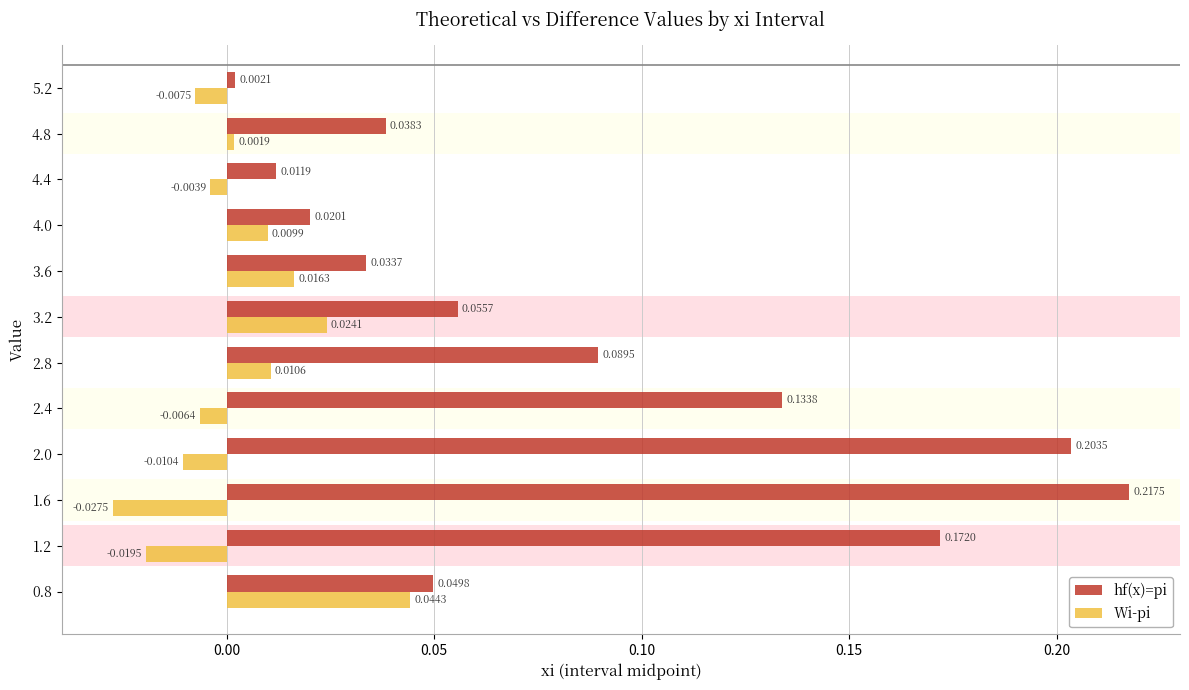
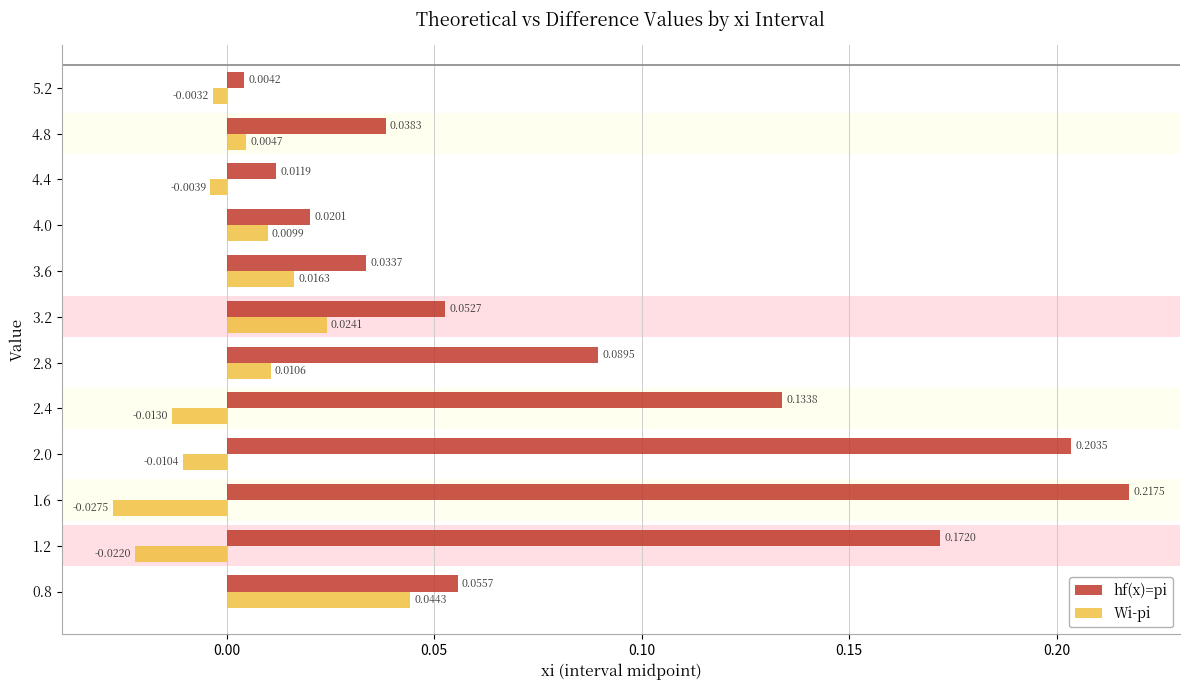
  {
    "hf(x)=pi": {
-     "5.2": 0.0021,
+     "5.2": 0.0042,
      "4.4": 0.0119,
      "4.0": 0.0201,
      "3.6": 0.0337,
-     "3.2": 0.0557,
+     "3.2": 0.0527,
      "2.8": 0.0895,
      "2.0": 0.2035,
-     "0.8": 0.0498
+     "0.8": 0.0557
    },
    "Wi-pi": {
-     "5.2": -0.0075,
-     "4.8": 0.0019,
+     "5.2": -0.0032,
+     "4.8": 0.0047,
      "4.4": -0.0039,
      "4.0": 0.0099,
      "3.6": 0.0163,
      "2.8": 0.0106,
-     "2.4": -0.0064,
+     "2.4": -0.0130,
      "2.0": -0.0104,
-     "1.2": -0.0195,
+     "1.2": -0.0220,
      "0.8": 0.0443
    }
  }
